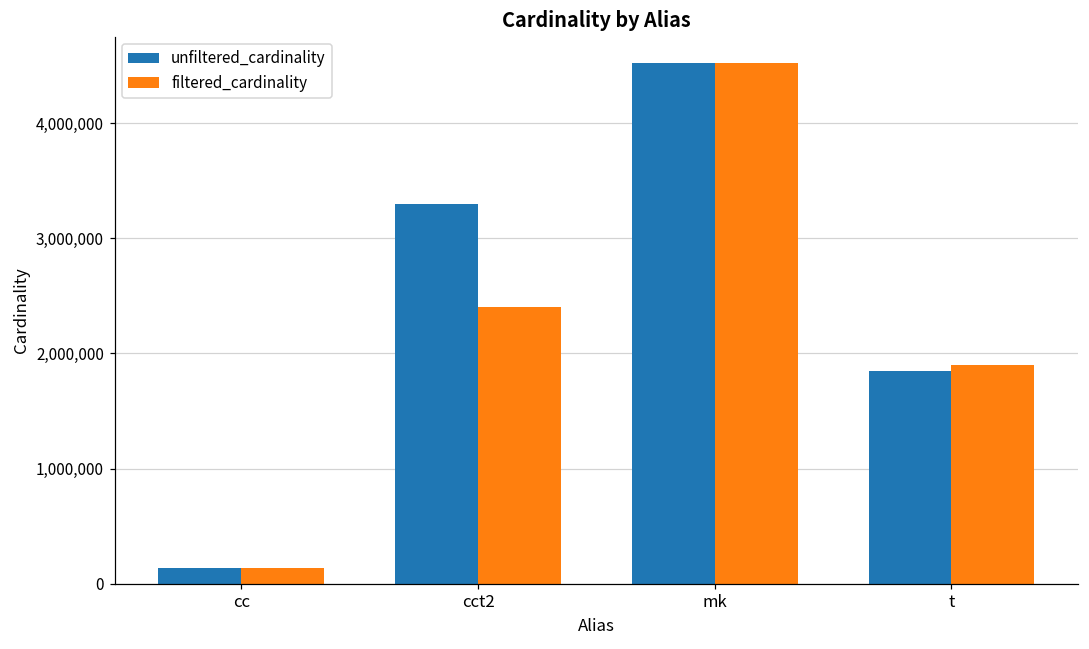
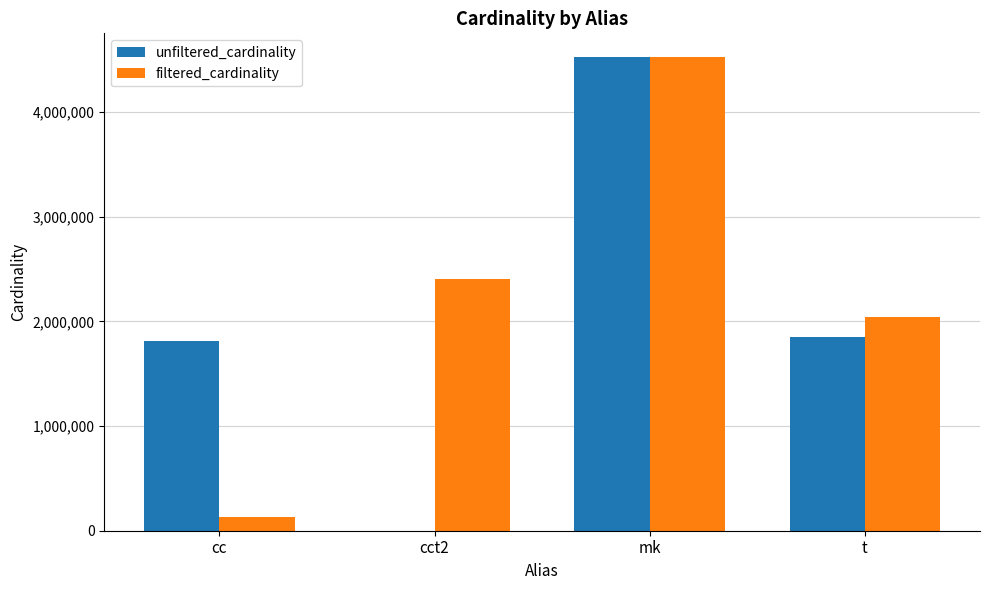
  {
    "unfiltered_cardinality": {
-     "cc": "140,000",
-     "cct2": "3,300,000",
+     "cc": "1,810,000",
+     "cct2": "0",
      "mk": "4,520,000",
      "t": "1,850,000"
    },
    "filtered_cardinality": {
      "cc": "140,000",
      "cct2": "2,400,000",
      "mk": "4,520,000",
-     "t": "1,900,000"
+     "t": "2,040,000"
    }
  }
